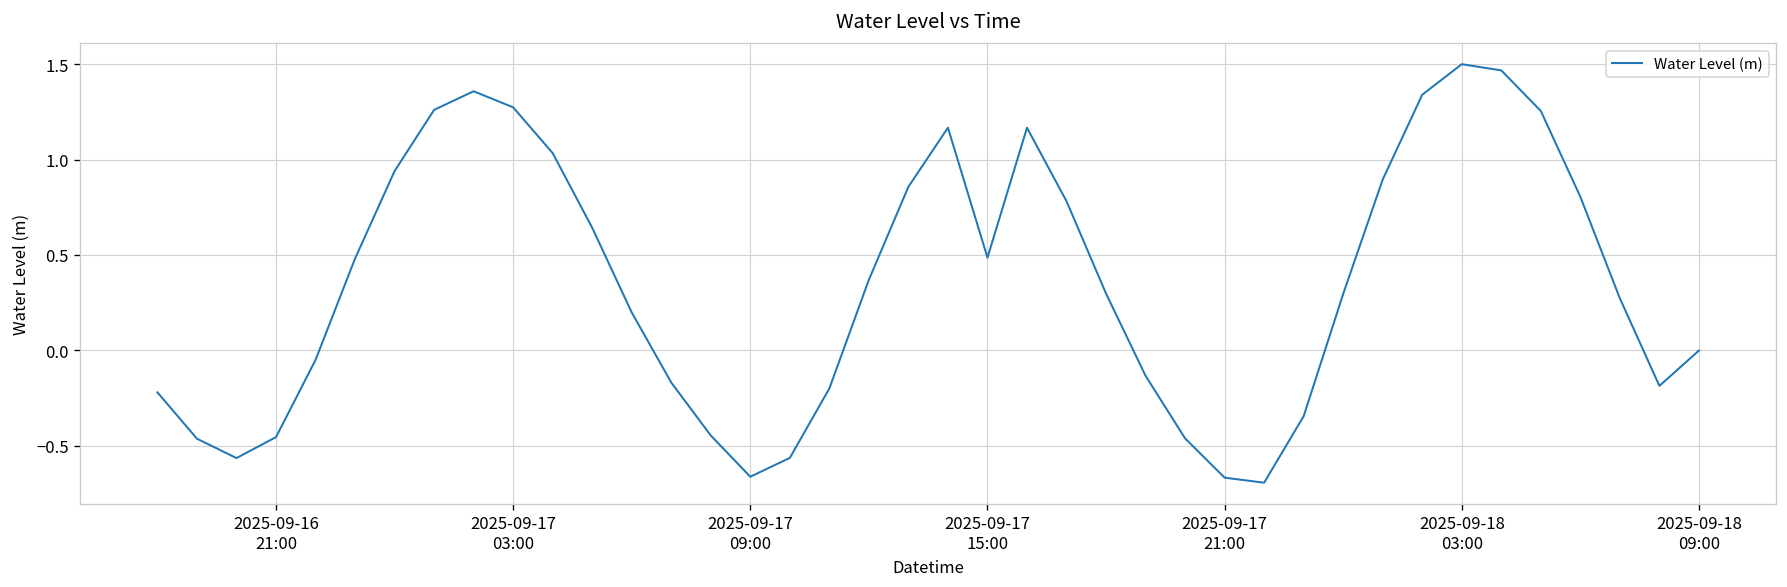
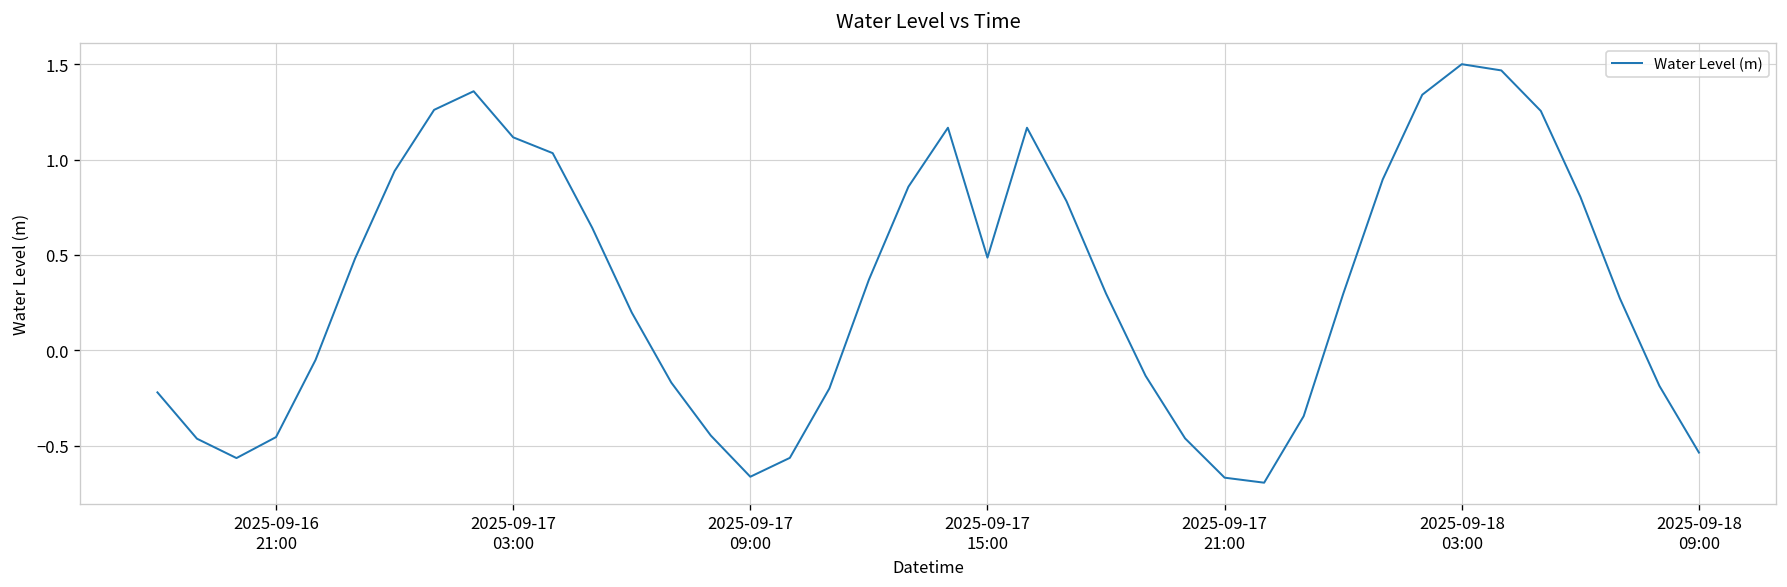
  {
    "2025-09-16 21:00": -0.46,
-   "2025-09-17 03:00": 1.27,
+   "2025-09-17 03:00": 1.12,
    "2025-09-17 09:00": -0.66,
    "2025-09-17 15:00": 0.49,
    "2025-09-17 21:00": -0.67,
    "2025-09-18 03:00": 1.50,
-   "2025-09-18 09:00": 0.00
+   "2025-09-18 09:00": -0.54
  }
